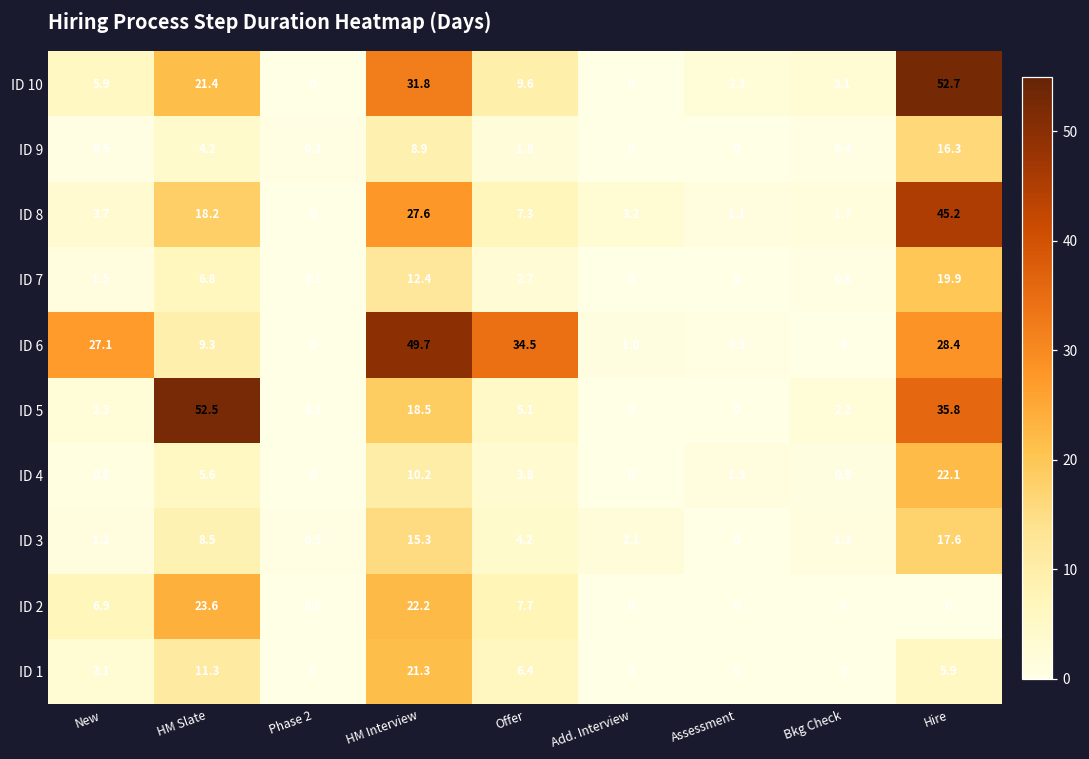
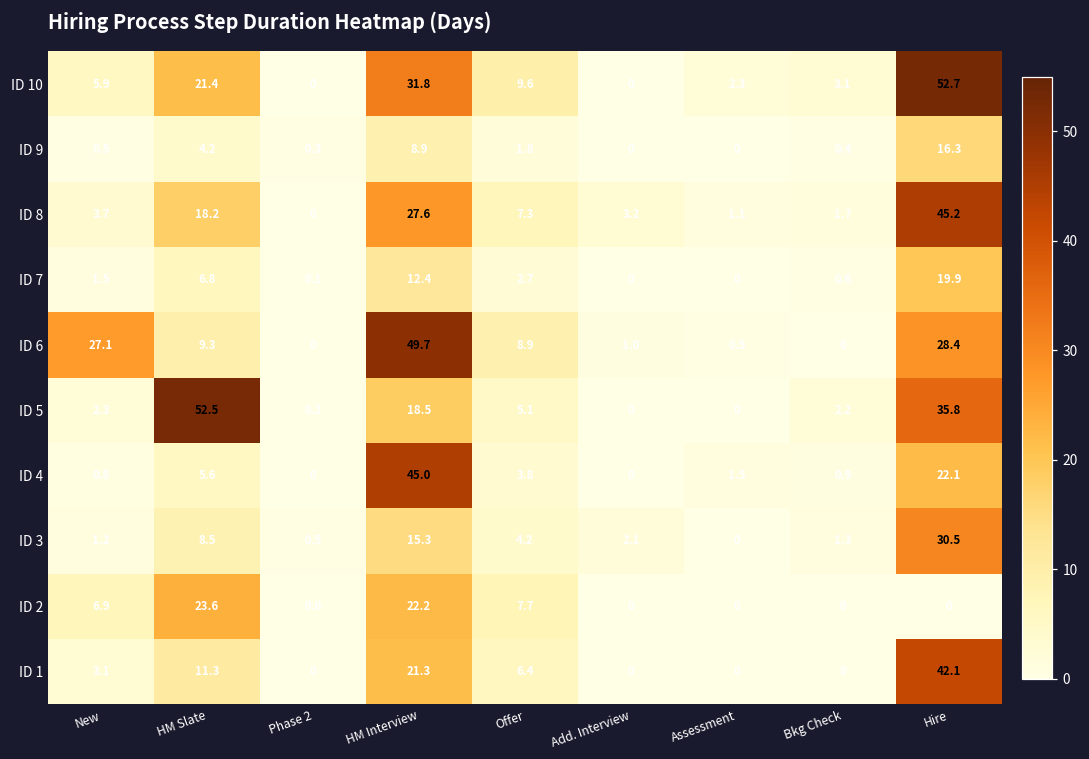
  {
    "ID 10": {
      "New": 5.9,
      "HM Slate": 21.4,
      "HM Interview": 31.8,
      "Offer": 9.6,
      "Hire": 52.7
    },
    "ID 9": {
      "HM Slate": 4.2,
      "HM Interview": 8.9,
      "Hire": 16.3
    },
    "ID 8": {
      "New": 3.7,
      "HM Slate": 18.2,
      "HM Interview": 27.6,
      "Offer": 7.3,
      "Hire": 45.2
    },
    "ID 7": {
      "HM Slate": 6.8,
      "HM Interview": 12.4,
      "Hire": 19.9
    },
    "ID 6": {
      "New": 27.1,
      "HM Slate": 9.3,
      "HM Interview": 49.7,
-     "Offer": 34.5,
+     "Offer": 8.9,
      "Hire": 28.4
    },
    "ID 5": {
      "HM Slate": 52.5,
      "HM Interview": 18.5,
      "Offer": 5.1,
      "Hire": 35.8
    },
    "ID 4": {
      "HM Slate": 5.6,
-     "HM Interview": 10.2,
+     "HM Interview": 45.0,
      "Offer": 3.8,
      "Hire": 22.1
    },
    "ID 3": {
      "HM Slate": 8.5,
      "HM Interview": 15.3,
      "Offer": 4.2,
-     "Hire": 17.6
+     "Hire": 30.5
    },
    "ID 2": {
      "New": 6.9,
      "HM Slate": 23.6,
      "HM Interview": 22.2,
      "Offer": 7.7
    },
    "ID 1": {
      "HM Slate": 11.3,
      "HM Interview": 21.3,
      "Offer": 6.4,
-     "Hire": 5.9
+     "Hire": 42.1
    }
  }
